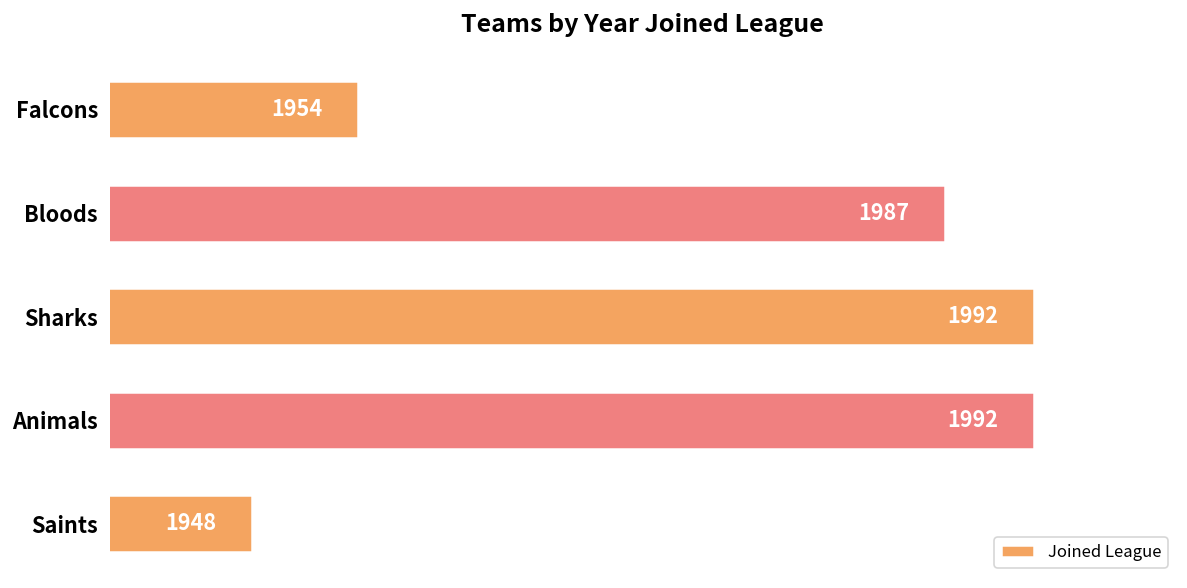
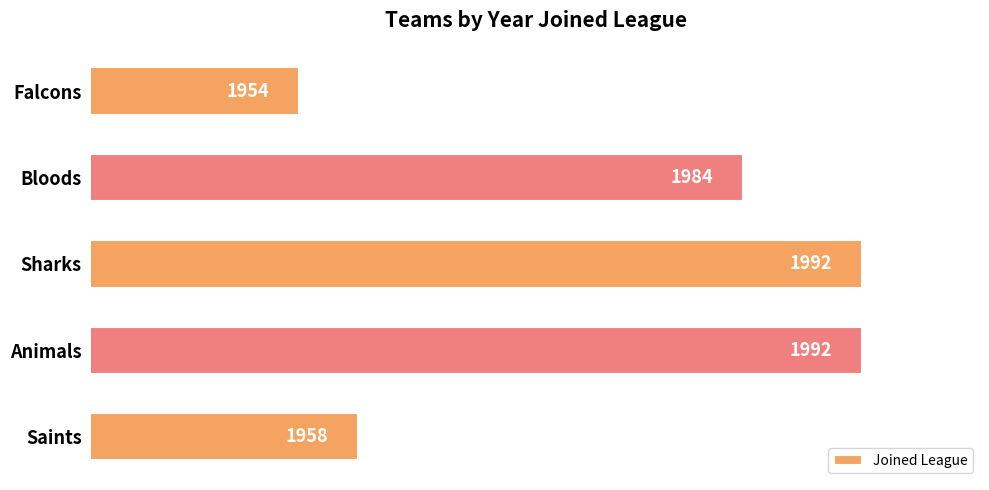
  {
    "Falcons": 1954,
-   "Bloods": 1987,
+   "Bloods": 1984,
    "Sharks": 1992,
    "Animals": 1992,
-   "Saints": 1948
+   "Saints": 1958
  }
